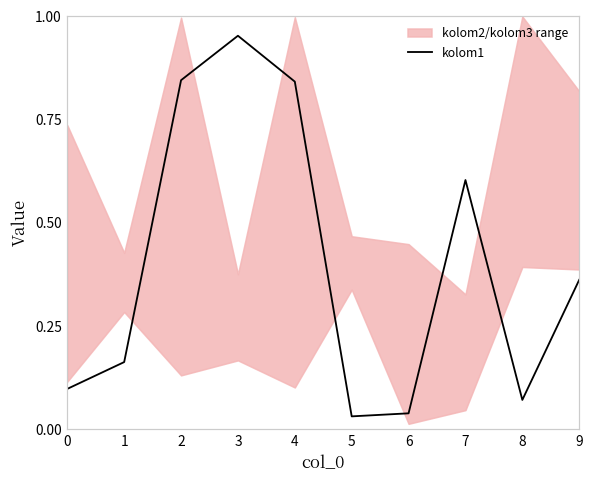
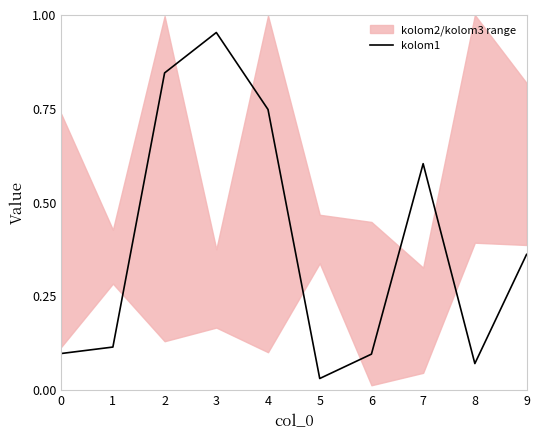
  {
    "kolom1": {
      "0": 0.10,
-     "1": 0.16,
+     "1": 0.11,
      "2": 0.85,
      "3": 0.95,
-     "4": 0.84,
+     "4": 0.75,
      "5": 0.03,
-     "6": 0.04,
+     "6": 0.10,
      "7": 0.60,
      "8": 0.07,
      "9": 0.36
    }
  }
